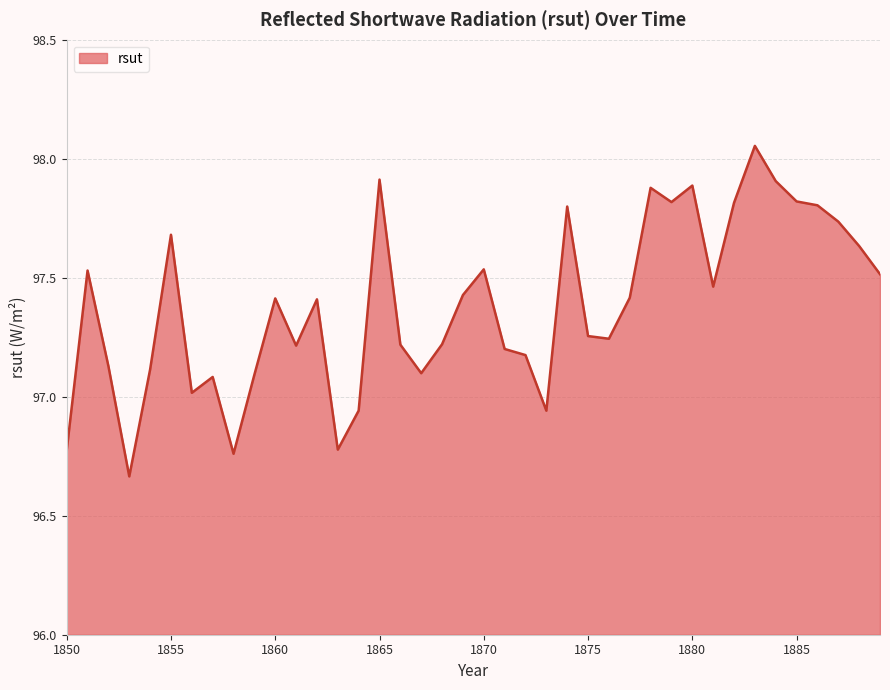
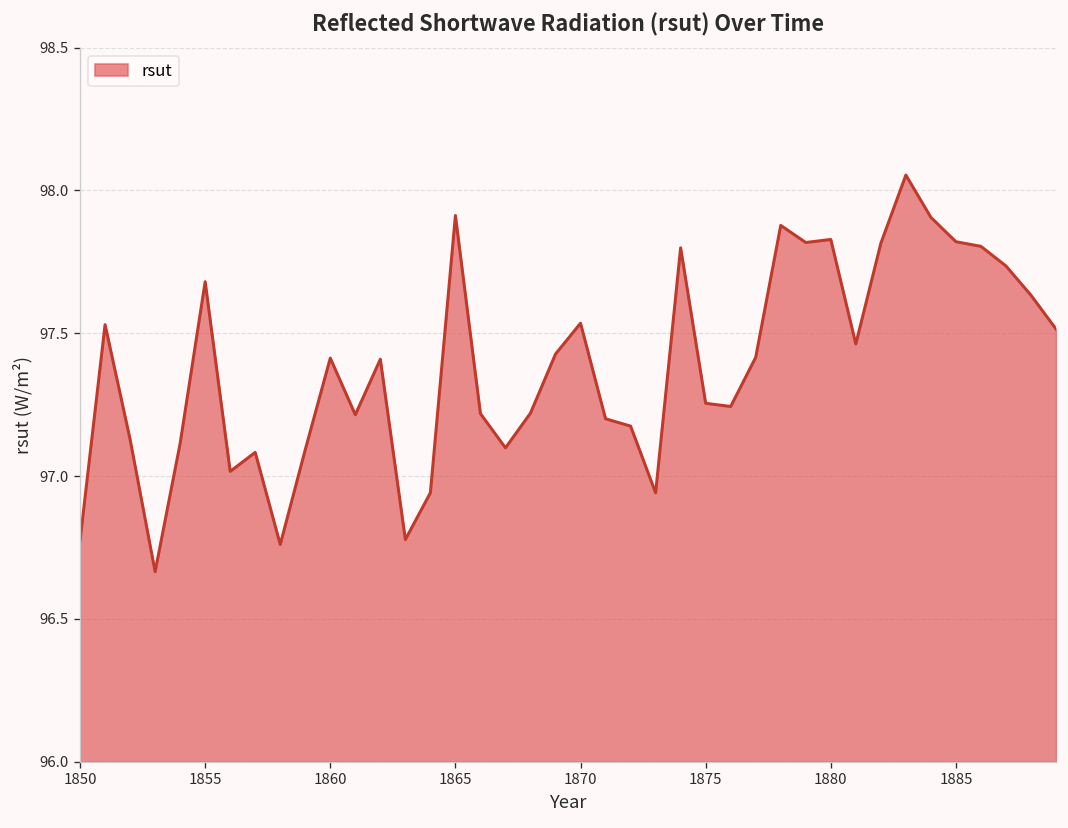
  {
    "1850": 96.77,
    "1855": 97.68,
    "1860": 97.41,
    "1865": 97.91,
    "1870": 97.54,
    "1875": 97.25,
-   "1880": 97.89,
+   "1880": 97.83,
    "1885": 97.82
  }
